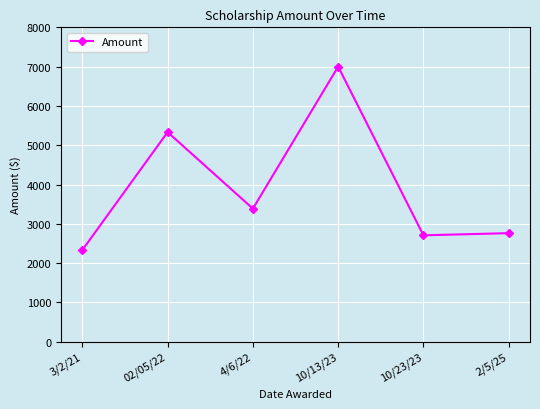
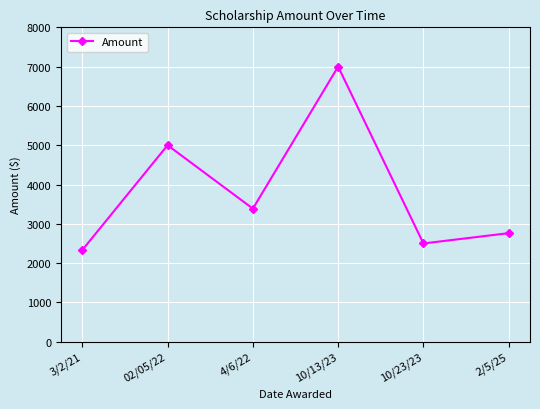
  {
    "3/2/21": 2300,
-   "02/05/22": 5300,
+   "02/05/22": 5000,
    "4/6/22": 3400,
    "10/13/23": 7000,
-   "10/23/23": 2700,
+   "10/23/23": 2500,
    "2/5/25": 2800
  }
